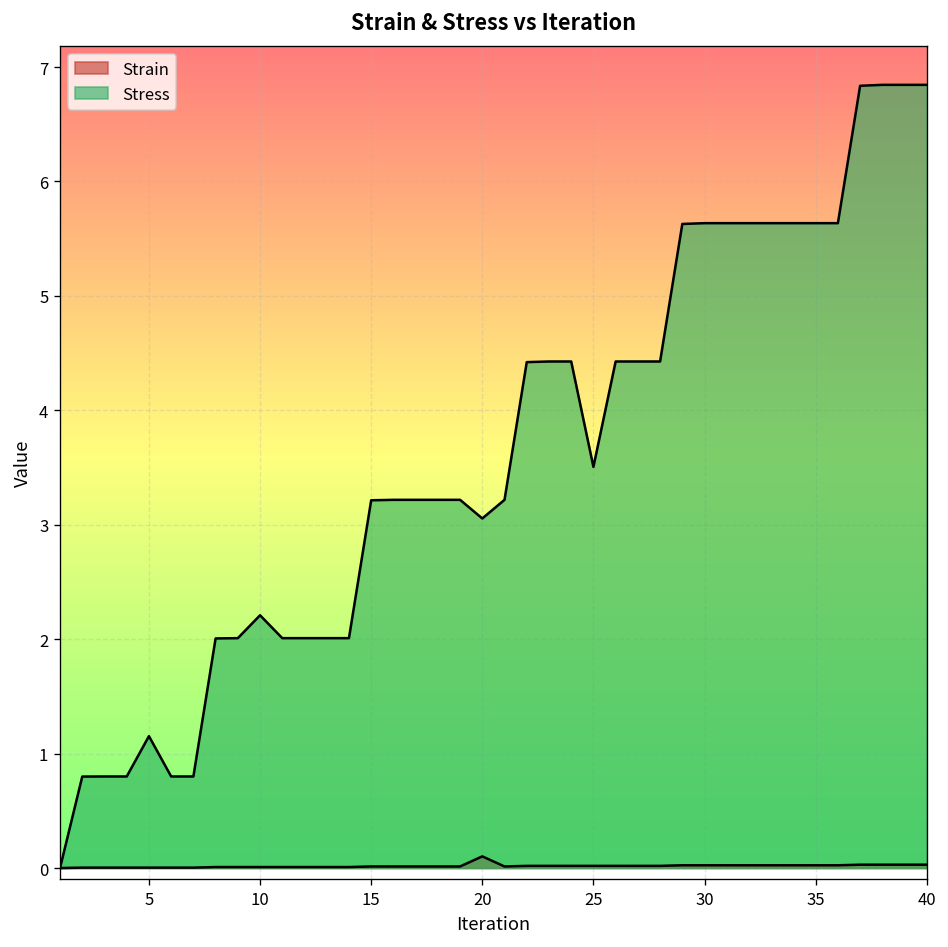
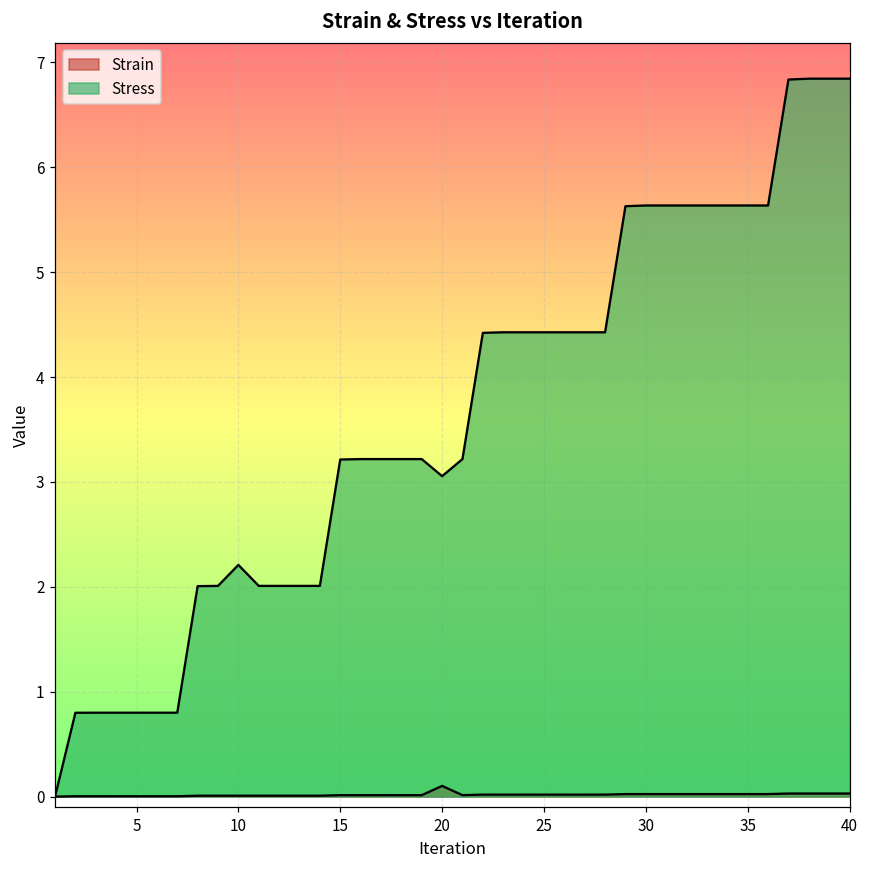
  {
    "Strain": {
      "5": 0.0,
      "10": 0.0,
      "15": 0.0,
      "20": 0.1,
      "25": 0.0,
      "30": 0.0,
      "35": 0.0,
      "40": 0.0
    },
    "Stress": {
-     "5": 1.2,
+     "5": 0.8,
      "10": 2.2,
      "15": 3.2,
      "20": 3.1,
-     "25": 3.5,
+     "25": 4.4,
      "30": 5.6,
      "35": 5.6,
      "40": 6.8
    }
  }
